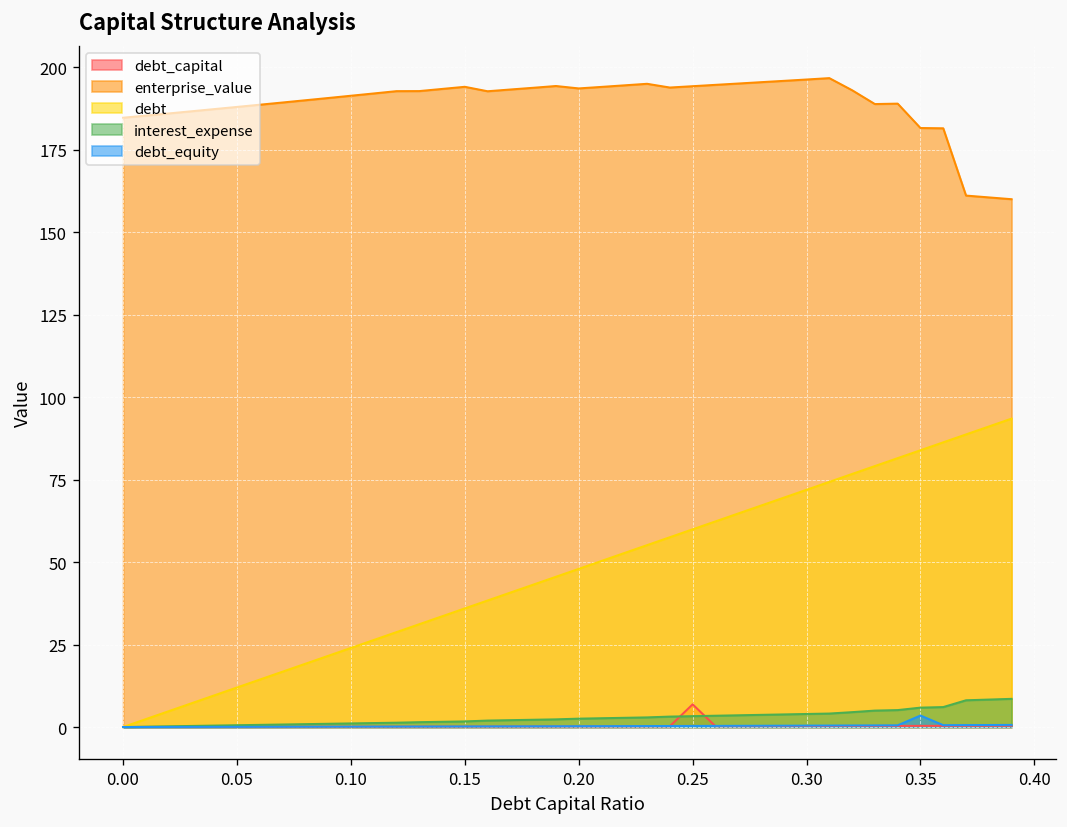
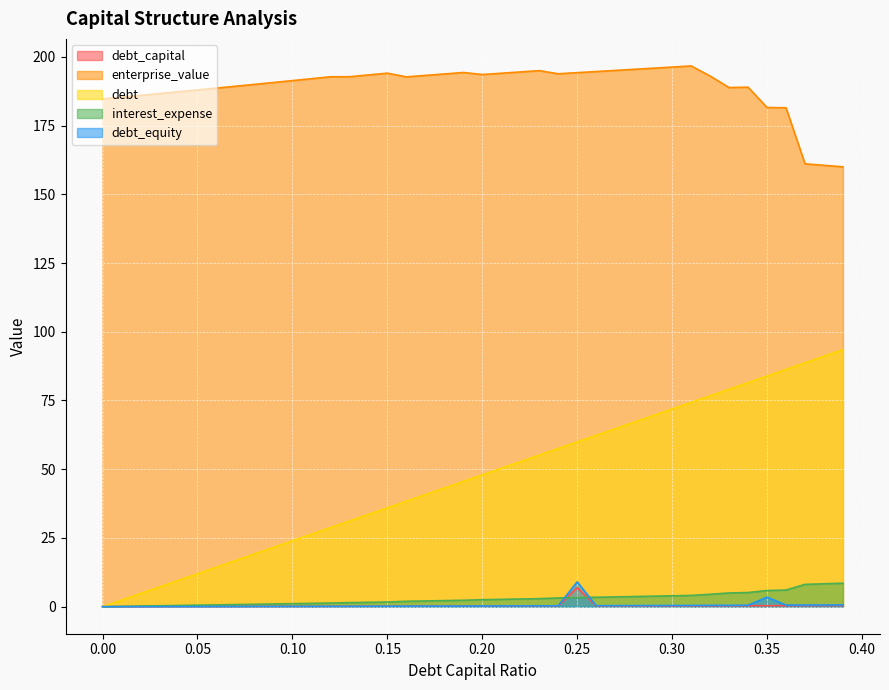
  {
    "debt_capital": {
      "0.25": 7,
      "0.35": 0
    },
    "enterprise_value": {
      "0.10": 191,
      "0.15": 194,
      "0.20": 194,
      "0.25": 194,
      "0.30": 196,
      "0.35": 182
    },
    "debt": {
      "0.05": 12,
      "0.10": 24,
      "0.15": 36,
      "0.20": 48,
      "0.25": 60,
      "0.30": 72,
      "0.35": 84
    },
    "interest_expense": {
      "0.10": 1,
      "0.15": 2,
      "0.20": 3,
      "0.25": 3,
      "0.30": 4,
      "0.35": 6
    },
    "debt_equity": {
-     "0.25": 0,
+     "0.25": 9,
      "0.35": 3
    }
  }
